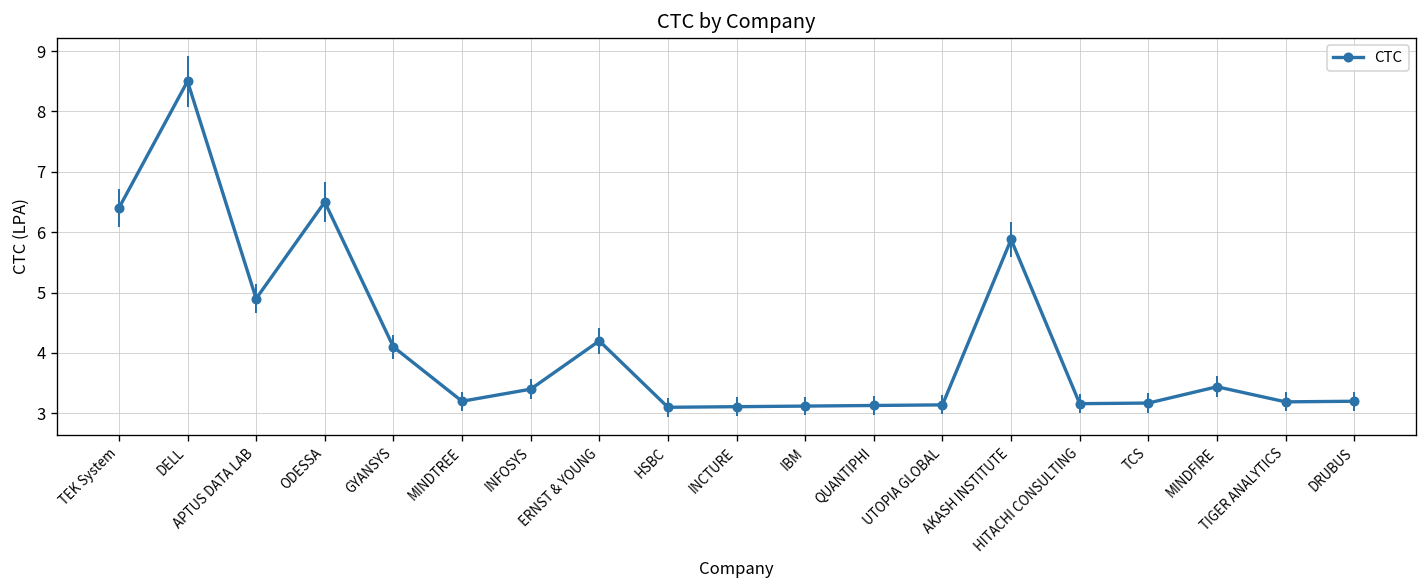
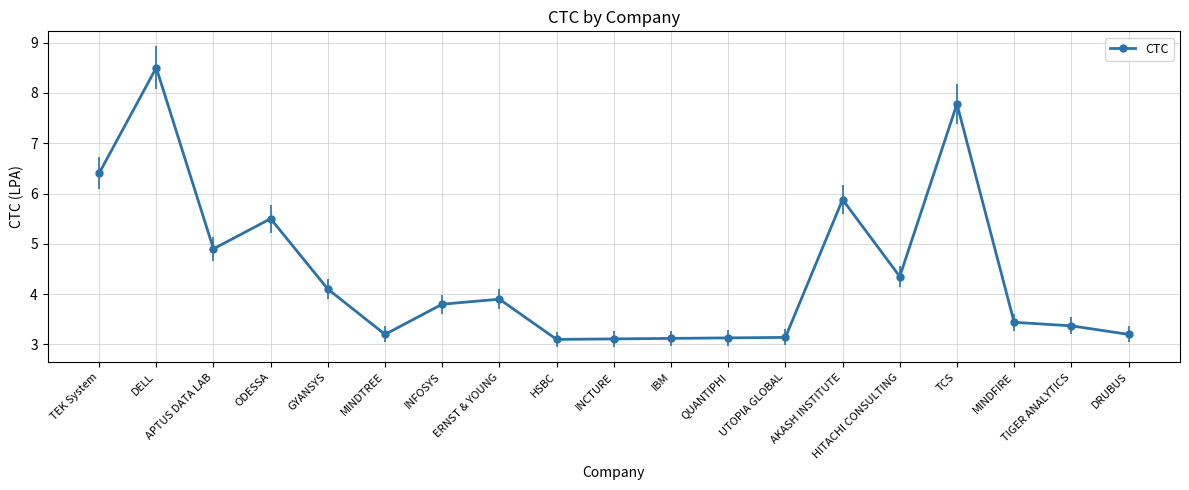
  {
    "TEK System": 6.4,
    "DELL": 8.5,
    "APTUS DATA LAB": 4.9,
-   "ODESSA": 6.5,
+   "ODESSA": 5.5,
    "GYANSYS": 4.1,
    "MINDTREE": 3.2,
-   "INFOSYS": 3.4,
-   "ERNST & YOUNG": 4.2,
+   "INFOSYS": 3.8,
+   "ERNST & YOUNG": 3.9,
    "HSBC": 3.1,
    "INCTURE": 3.1,
    "IBM": 3.1,
    "QUANTIPHI": 3.1,
    "UTOPIA GLOBAL": 3.1,
    "AKASH INSTITUTE": 5.9,
-   "HITACHI CONSULTING": 3.2,
-   "TCS": 3.2,
+   "HITACHI CONSULTING": 4.4,
+   "TCS": 7.8,
    "MINDFIRE": 3.4,
-   "TIGER ANALYTICS": 3.2,
+   "TIGER ANALYTICS": 3.4,
    "DRUBUS": 3.2
  }
